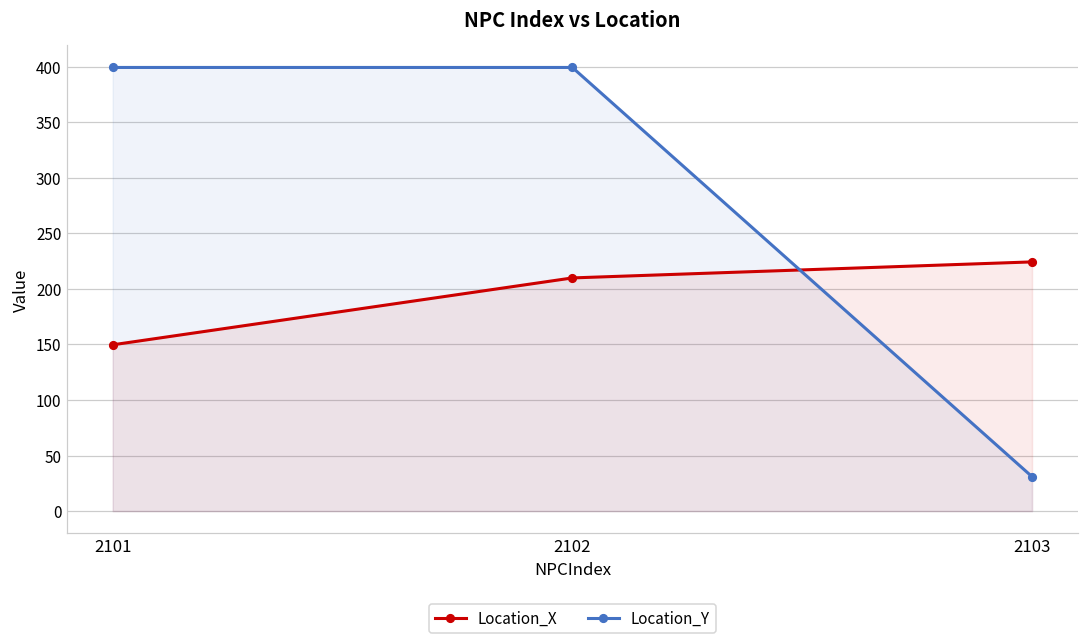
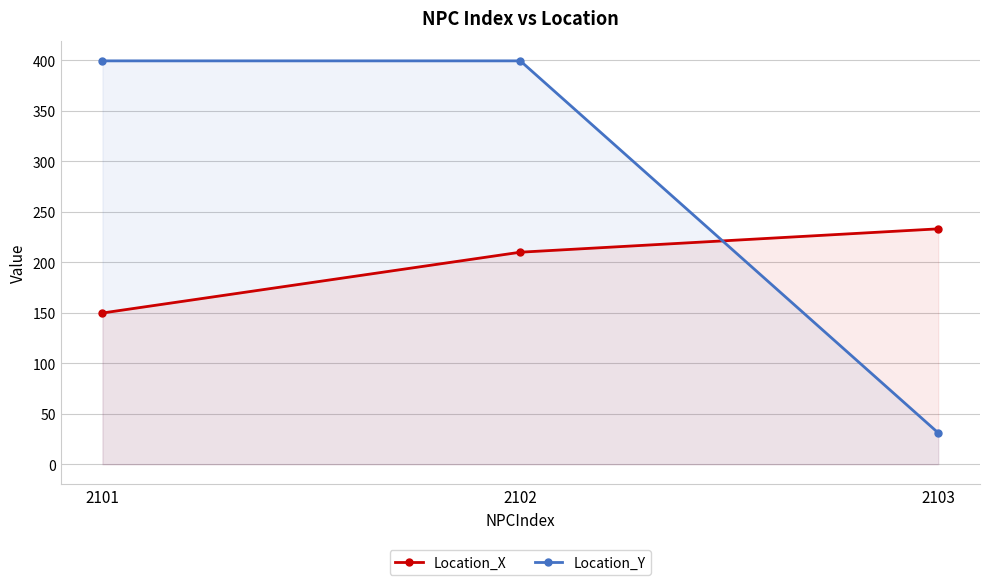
  {
    "Location_X": {
      "2101": 150,
      "2102": 210,
-     "2103": 224
+     "2103": 233
    },
    "Location_Y": {
      "2101": 399,
      "2102": 399,
      "2103": 31
    }
  }
